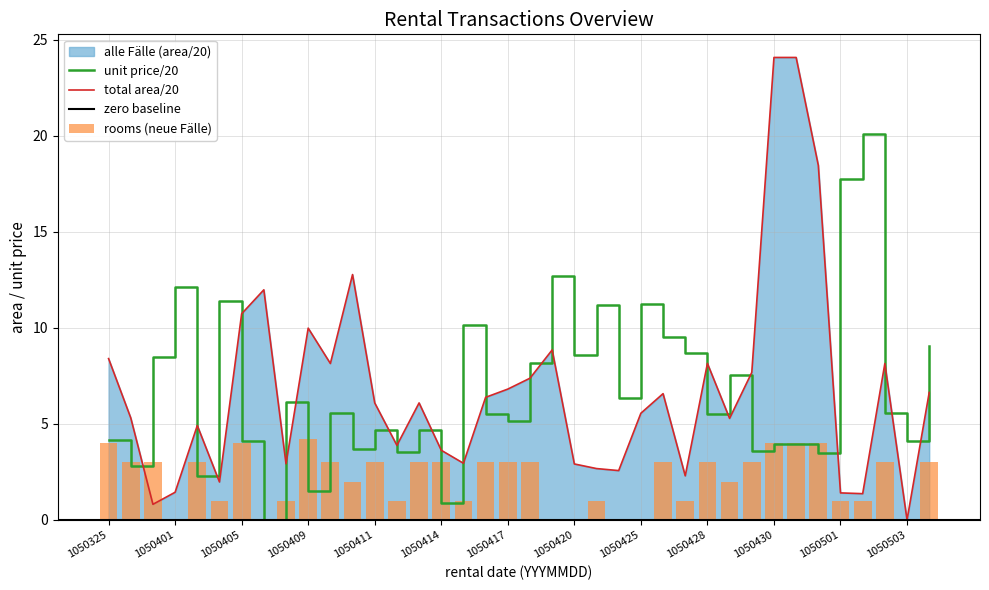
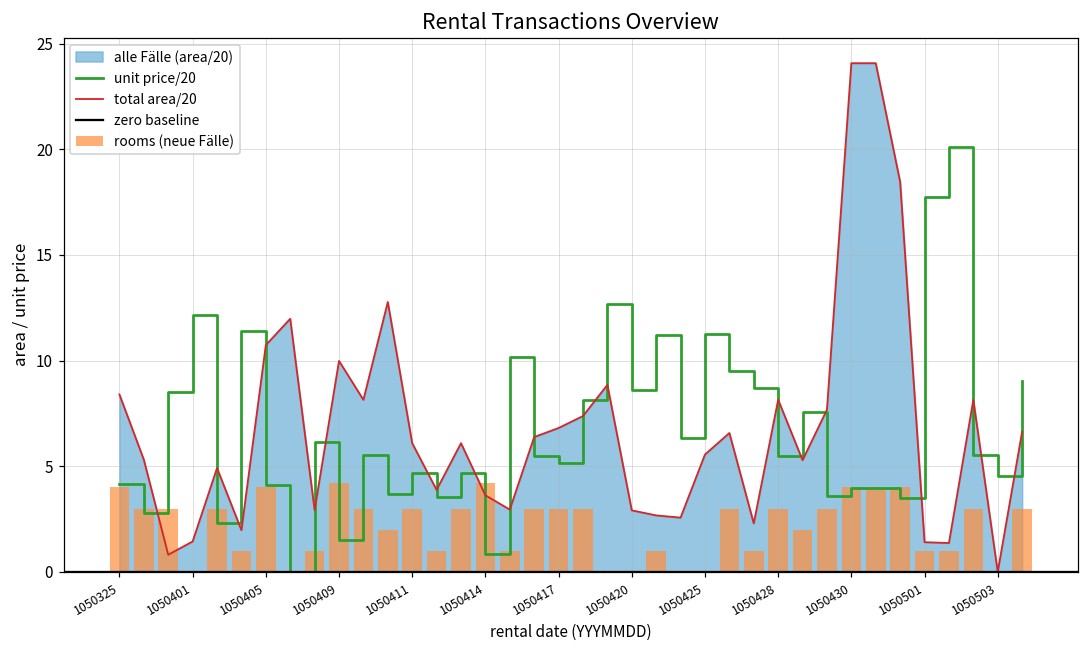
  {
    "unit price/20": {
      "1050325": 4.2,
      "1050409": 1.5,
      "1050414": 0.9,
-     "1050503": 4.1
+     "1050503": 4.5
    },
    "rooms (neue Fälle)": {
      "1050325": 4.0,
      "1050409": 4.2,
-     "1050414": 3.0,
+     "1050414": 4.2,
      "1050503": 0.0
    },
    "alle Fälle (area/20)": {
      "1050325": 8.4,
      "1050409": 10.0,
      "1050414": 3.6,
      "1050503": 0.0
    }
  }
